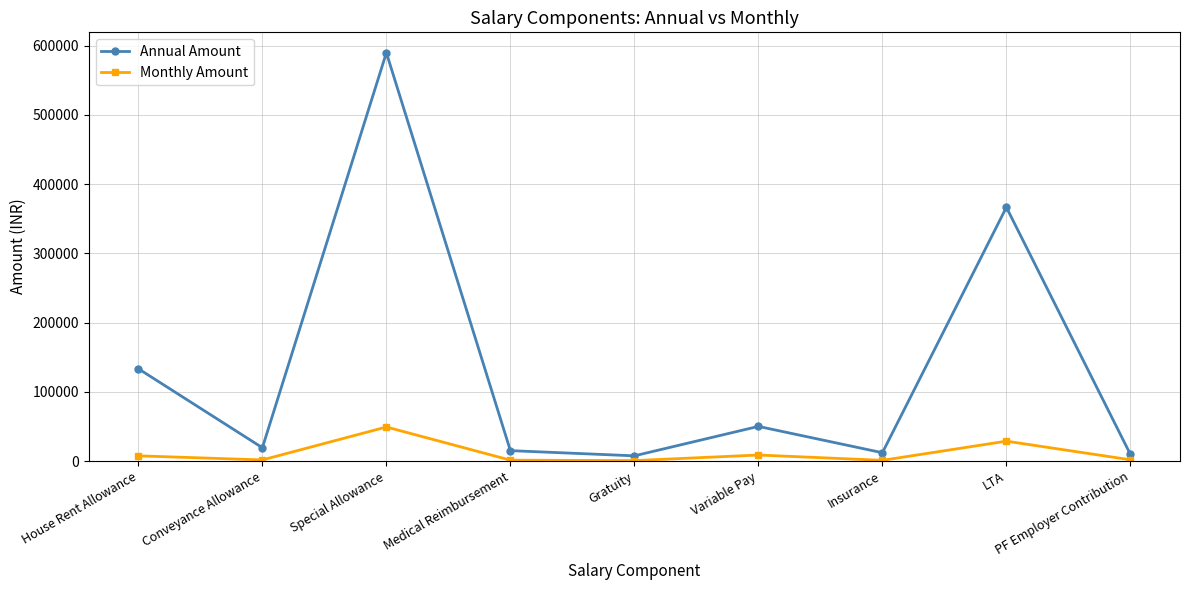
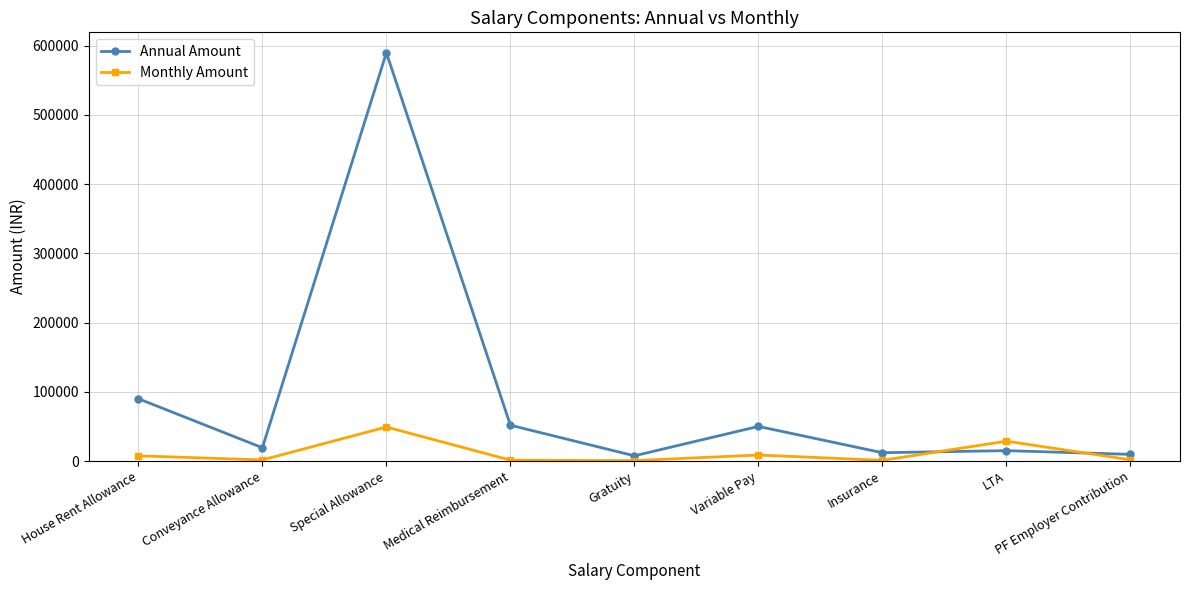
  {
    "Annual Amount": {
-     "House Rent Allowance": 130000,
+     "House Rent Allowance": 90000,
      "Conveyance Allowance": 20000,
      "Special Allowance": 590000,
-     "Medical Reimbursement": 20000,
+     "Medical Reimbursement": 50000,
      "Gratuity": 10000,
      "Variable Pay": 50000,
      "Insurance": 10000,
-     "LTA": 370000,
+     "LTA": 20000,
      "PF Employer Contribution": 10000
    },
    "Monthly Amount": {
      "House Rent Allowance": 10000,
      "Conveyance Allowance": 0,
      "Special Allowance": 50000,
      "Medical Reimbursement": 0,
      "Gratuity": 0,
      "Variable Pay": 10000,
      "Insurance": 0,
      "LTA": 30000,
      "PF Employer Contribution": 0
    }
  }
